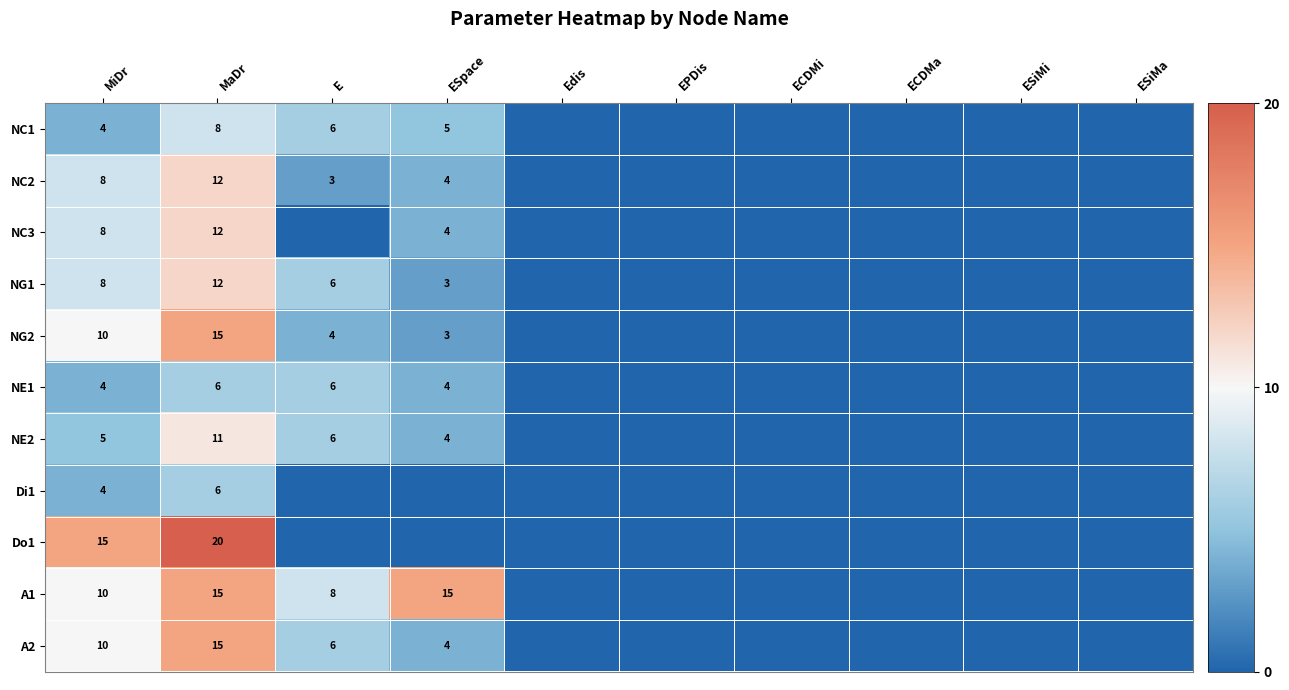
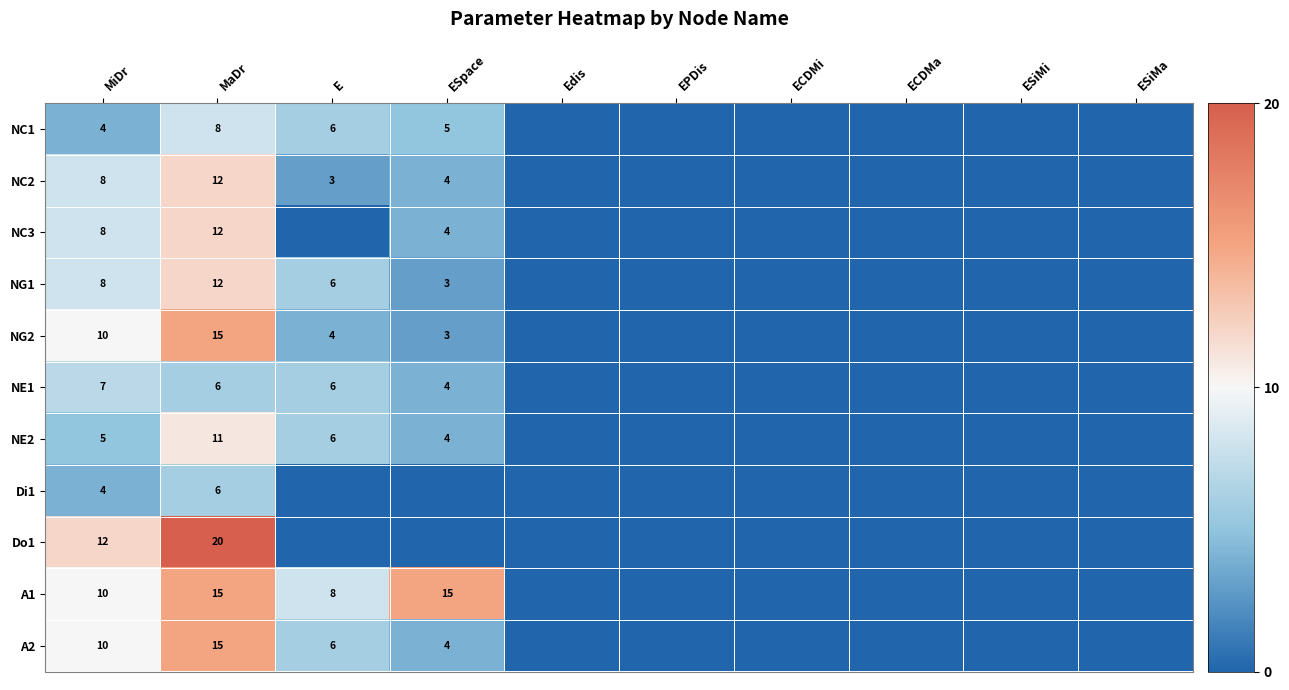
  {
    "NC1": {
      "MiDr": 4,
      "MaDr": 8,
      "E": 6,
      "ESpace": 5
    },
    "NC2": {
      "MiDr": 8,
      "MaDr": 12,
      "E": 3,
      "ESpace": 4
    },
    "NC3": {
      "MiDr": 8,
      "MaDr": 12,
      "ESpace": 4
    },
    "NG1": {
      "MiDr": 8,
      "MaDr": 12,
      "E": 6,
      "ESpace": 3
    },
    "NG2": {
      "MiDr": 10,
      "MaDr": 15,
      "E": 4,
      "ESpace": 3
    },
    "NE1": {
-     "MiDr": 4,
+     "MiDr": 7,
      "MaDr": 6,
      "E": 6,
      "ESpace": 4
    },
    "NE2": {
      "MiDr": 5,
      "MaDr": 11,
      "E": 6,
      "ESpace": 4
    },
    "Di1": {
      "MiDr": 4,
      "MaDr": 6
    },
    "Do1": {
-     "MiDr": 15,
+     "MiDr": 12,
      "MaDr": 20
    },
    "A1": {
      "MiDr": 10,
      "MaDr": 15,
      "E": 8,
      "ESpace": 15
    },
    "A2": {
      "MiDr": 10,
      "MaDr": 15,
      "E": 6,
      "ESpace": 4
    }
  }
